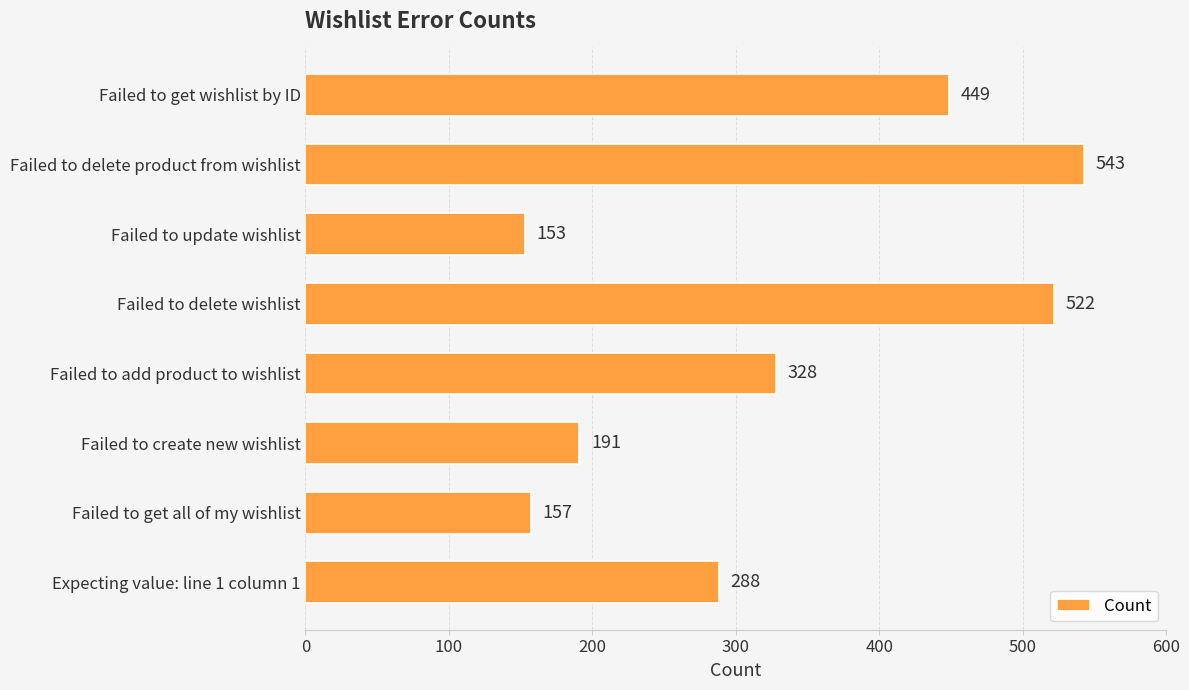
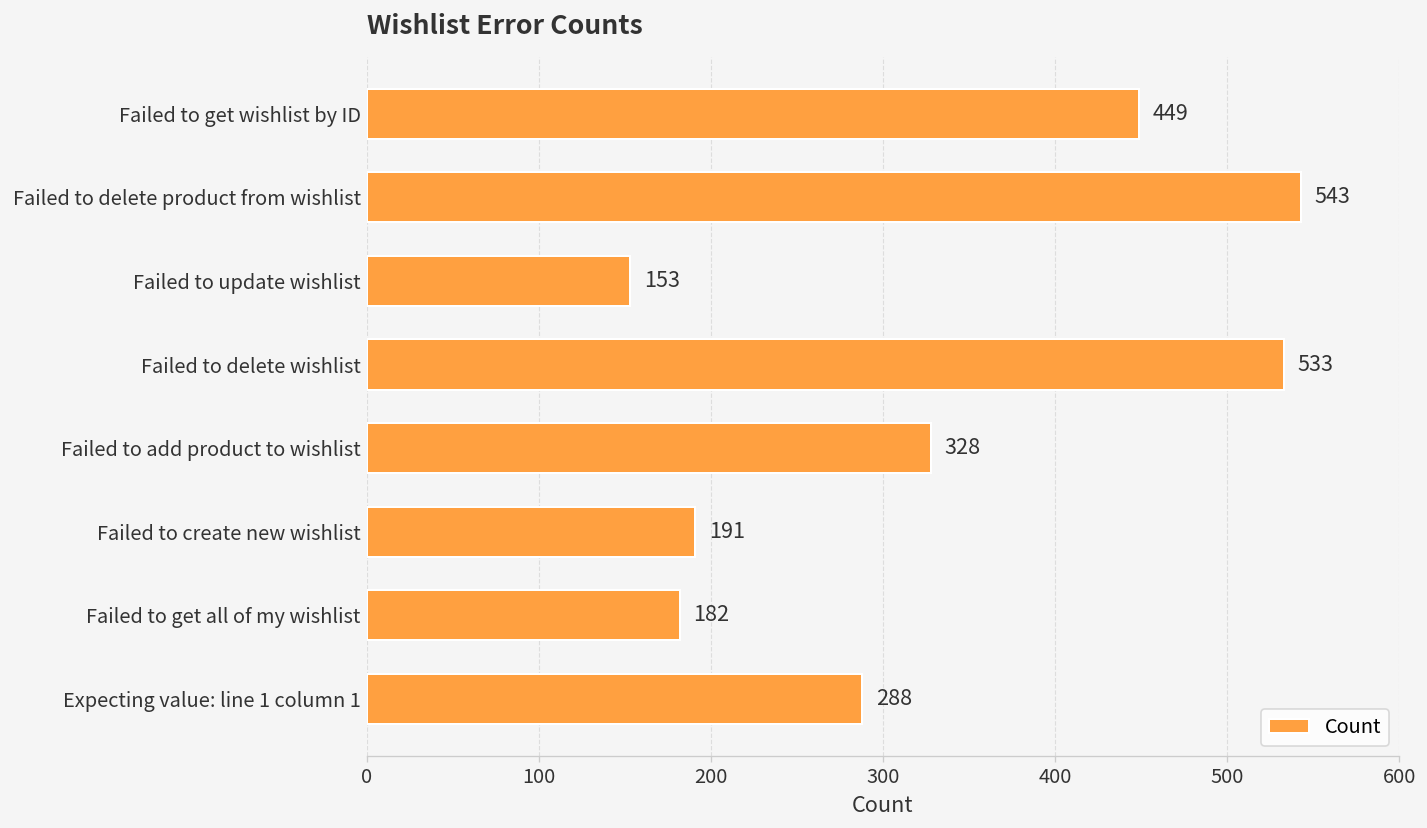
  {
    "Failed to get wishlist by ID": 449,
    "Failed to delete product from wishlist": 543,
    "Failed to update wishlist": 153,
-   "Failed to delete wishlist": 522,
+   "Failed to delete wishlist": 533,
    "Failed to add product to wishlist": 328,
    "Failed to create new wishlist": 191,
-   "Failed to get all of my wishlist": 157,
+   "Failed to get all of my wishlist": 182,
    "Expecting value: line 1 column 1": 288
  }
